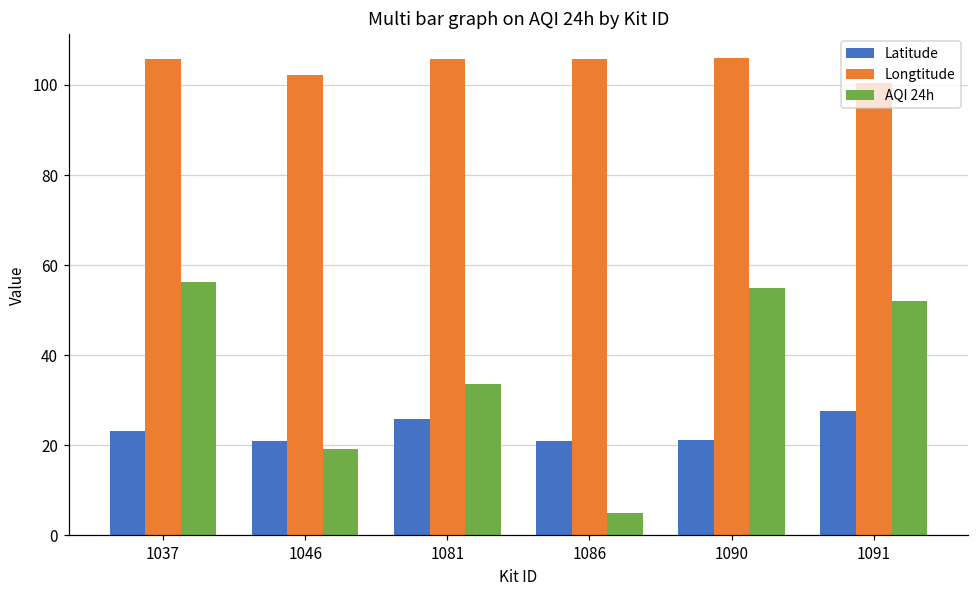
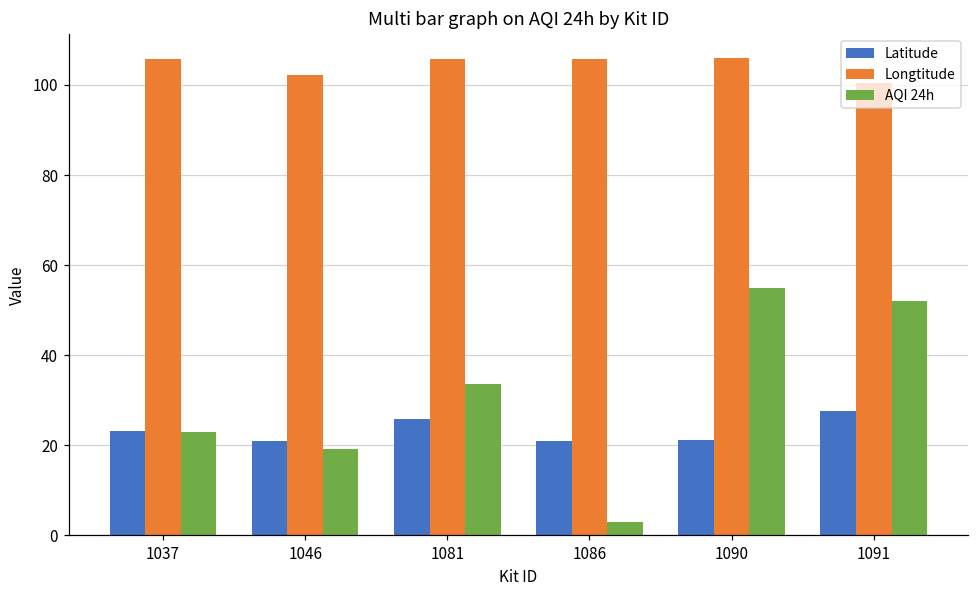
  {
    "Latitude": {
      "1037": 23,
      "1046": 21,
      "1081": 26,
      "1086": 21,
      "1090": 21,
      "1091": 28
    },
    "Longtitude": {
      "1037": 106,
      "1046": 102,
      "1081": 106,
      "1086": 106,
      "1090": 106
    },
    "AQI 24h": {
-     "1037": 56,
+     "1037": 23,
      "1046": 19,
      "1081": 34,
-     "1086": 5,
+     "1086": 3,
      "1090": 55,
      "1091": 52
    }
  }
